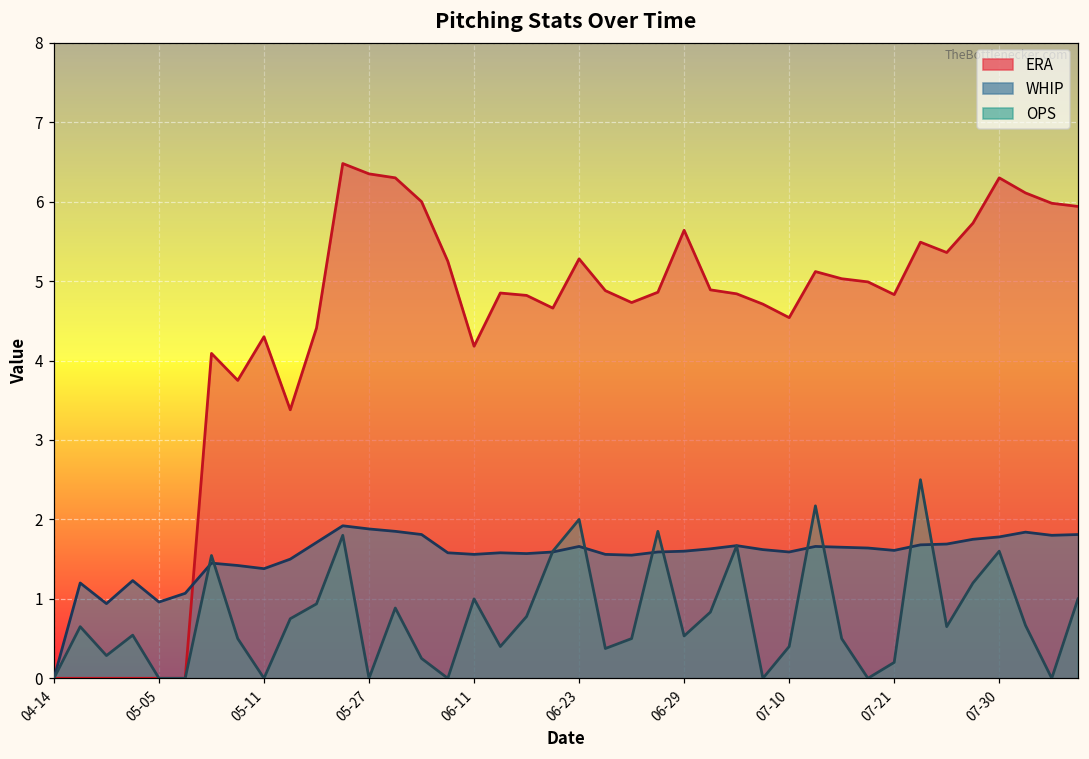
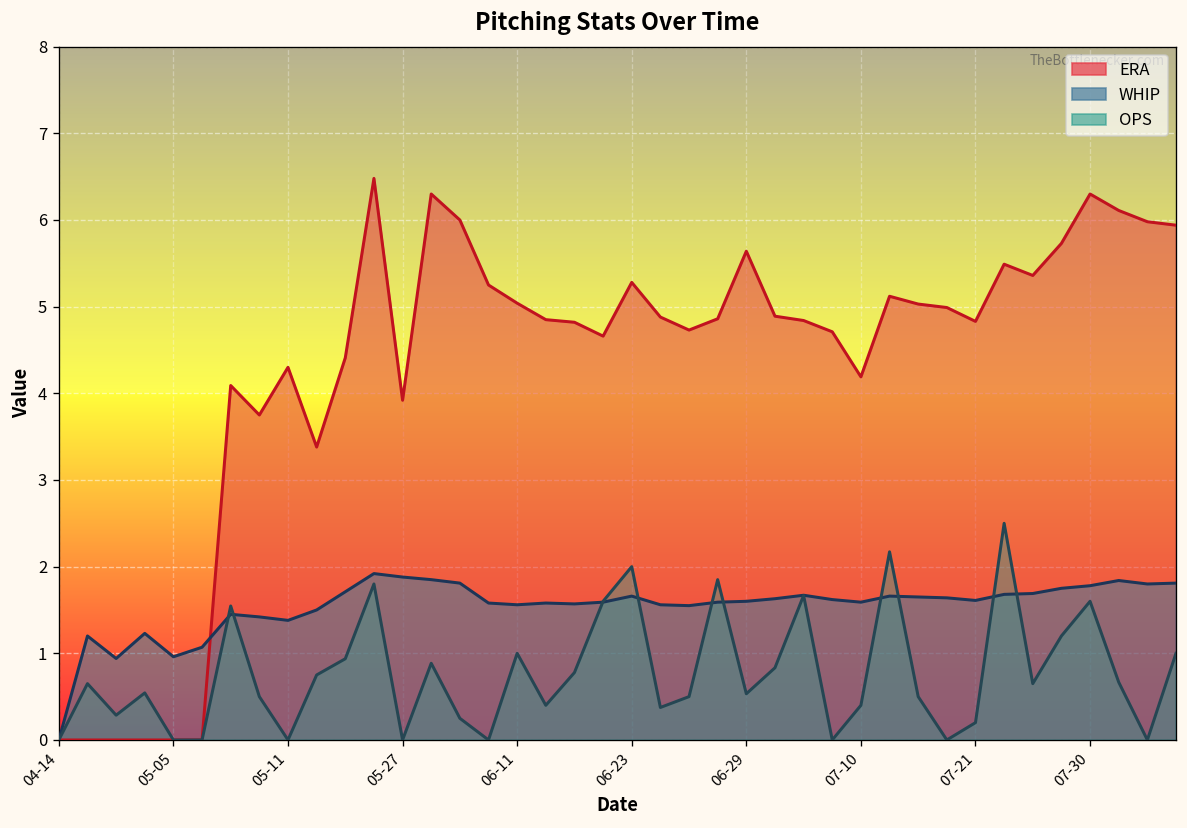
  {
    "ERA": {
      "05-11": 4.3,
-     "05-27": 6.4,
-     "06-11": 4.2,
+     "05-27": 3.9,
+     "06-11": 5.0,
      "06-23": 5.3,
      "06-29": 5.6,
-     "07-10": 4.5,
+     "07-10": 4.2,
      "07-21": 4.8,
      "07-30": 6.3
    }
  }
